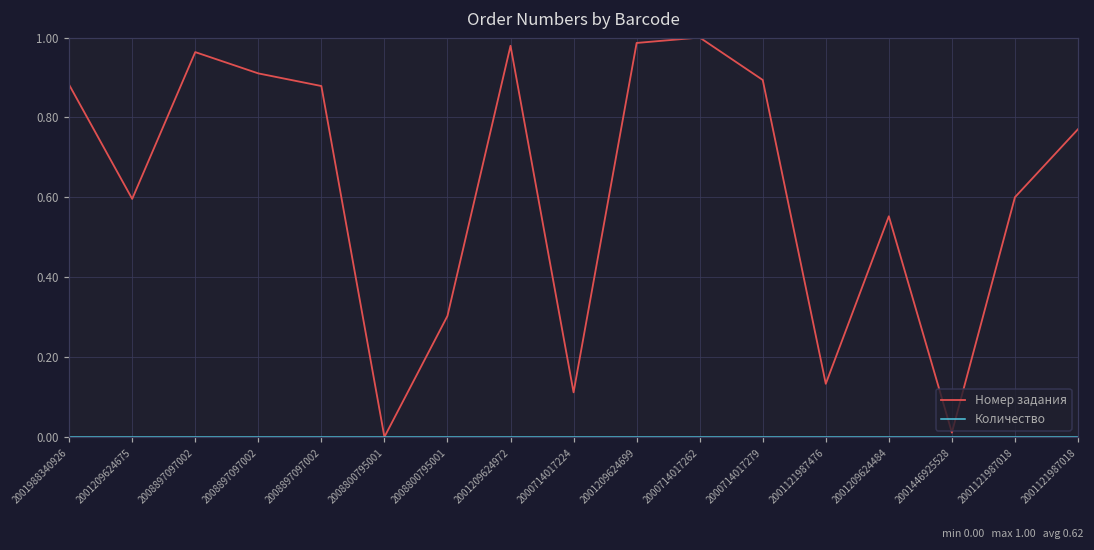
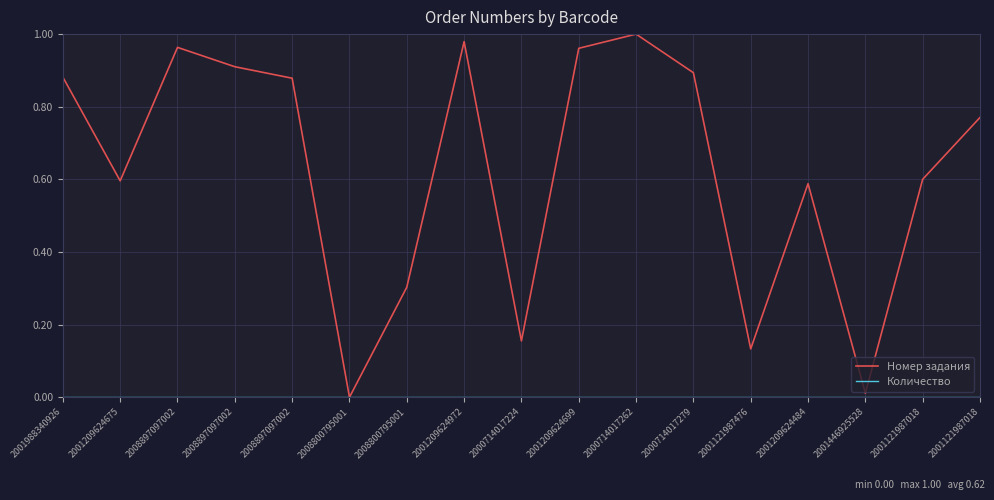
  {
    "Номер задания": {
      "2001988340926": 0.88,
      "2001209624675": 0.60,
      "2001209624972": 0.98,
-     "2000714017224": 0.11,
-     "2001209624699": 0.99,
+     "2000714017224": 0.16,
+     "2001209624699": 0.96,
      "2000714017262": 1.00,
      "2000714017279": 0.89,
      "2001121987476": 0.13,
-     "2001209624484": 0.55,
+     "2001209624484": 0.59,
      "2001446925528": 0.01
    },
    "Количество": {
      "2001988340926": 0.00,
      "2001209624675": 0.00,
      "2001209624972": 0.00,
      "2000714017224": 0.00,
      "2001209624699": 0.00,
      "2000714017262": 0.00,
      "2000714017279": 0.00,
      "2001121987476": 0.00,
      "2001209624484": 0.00,
      "2001446925528": 0.00
    }
  }
